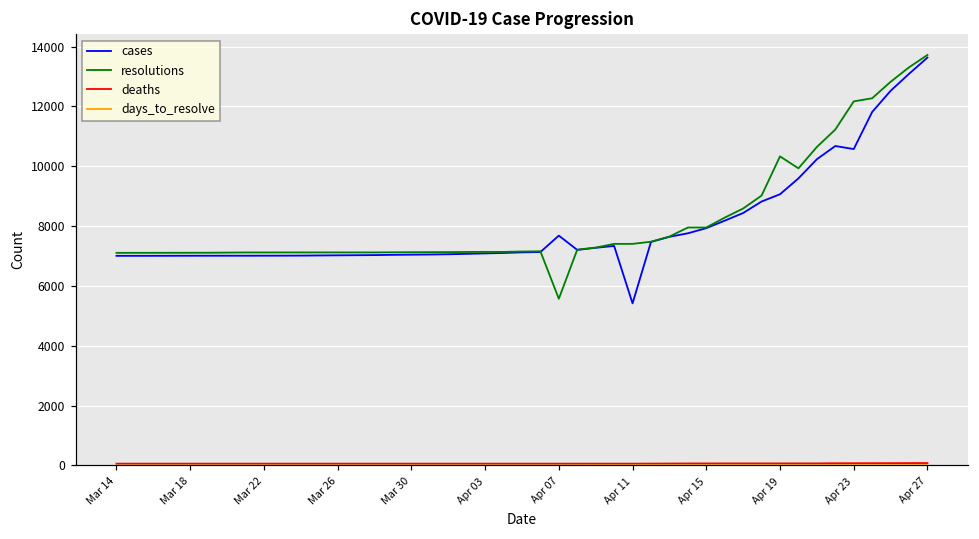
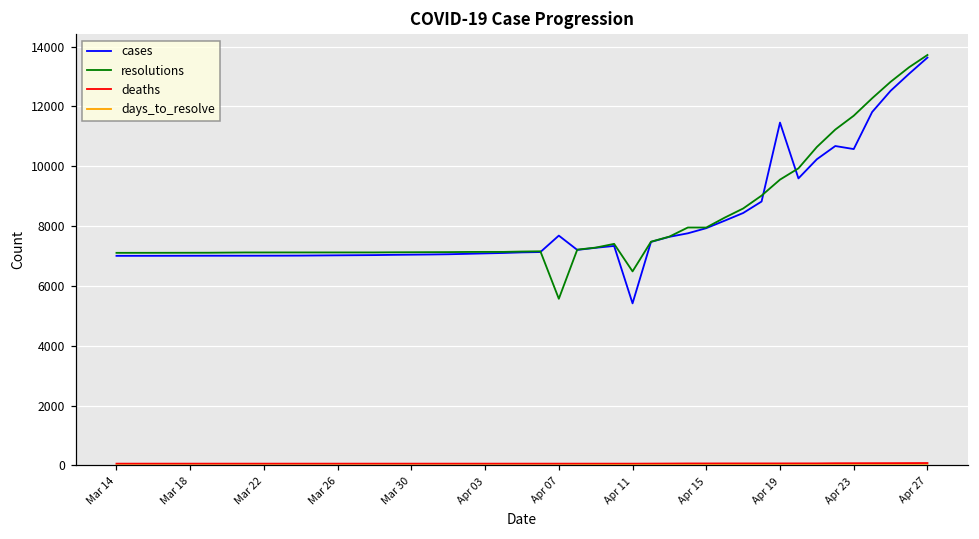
  {
    "cases": {
      "Mar 14": 7000,
      "Mar 18": 7000,
      "Mar 22": 7000,
      "Mar 26": 7000,
      "Apr 07": 7700,
      "Apr 11": 5400,
-     "Apr 19": 9100,
+     "Apr 19": 11500,
      "Apr 23": 10600
    },
    "resolutions": {
      "Mar 14": 7100,
      "Mar 18": 7100,
      "Mar 22": 7100,
      "Mar 26": 7100,
      "Apr 07": 5600,
-     "Apr 11": 7400,
-     "Apr 19": 10300,
-     "Apr 23": 12200
+     "Apr 11": 6500,
+     "Apr 19": 9600,
+     "Apr 23": 11700
    }
  }
